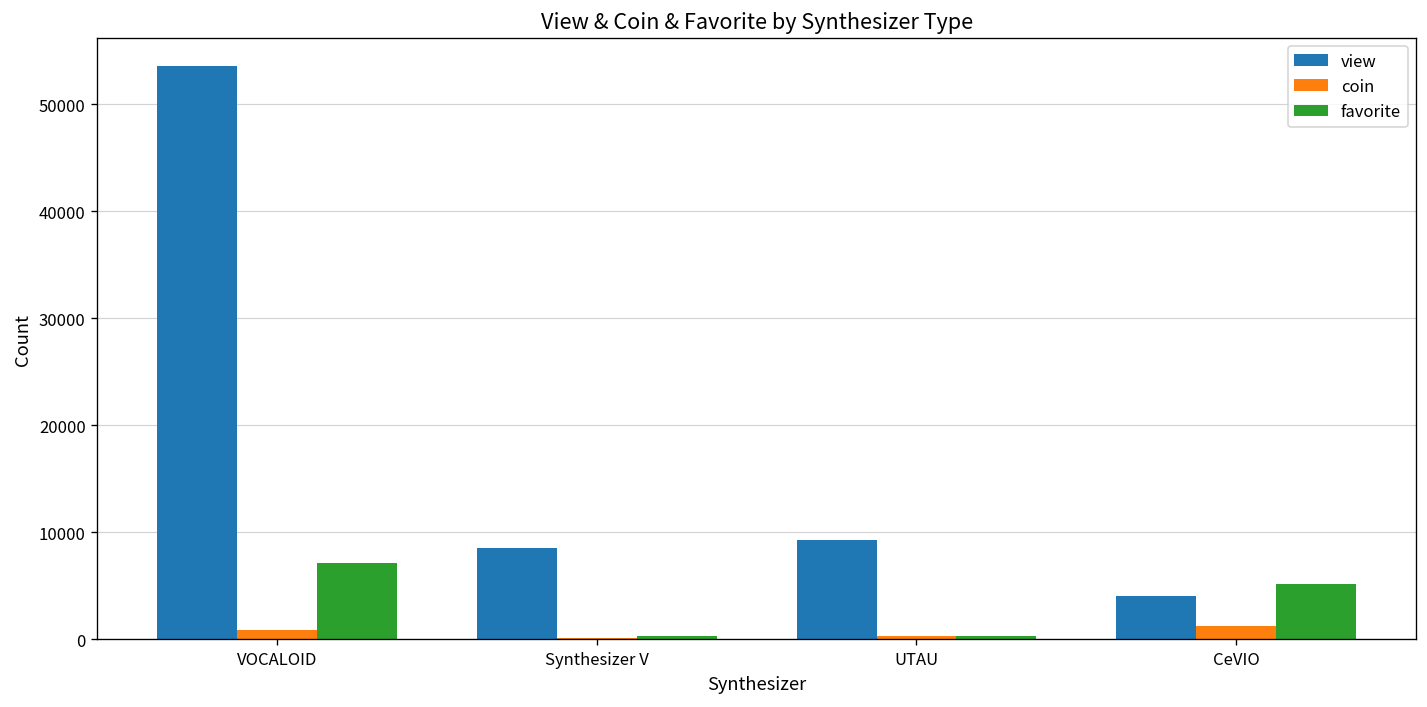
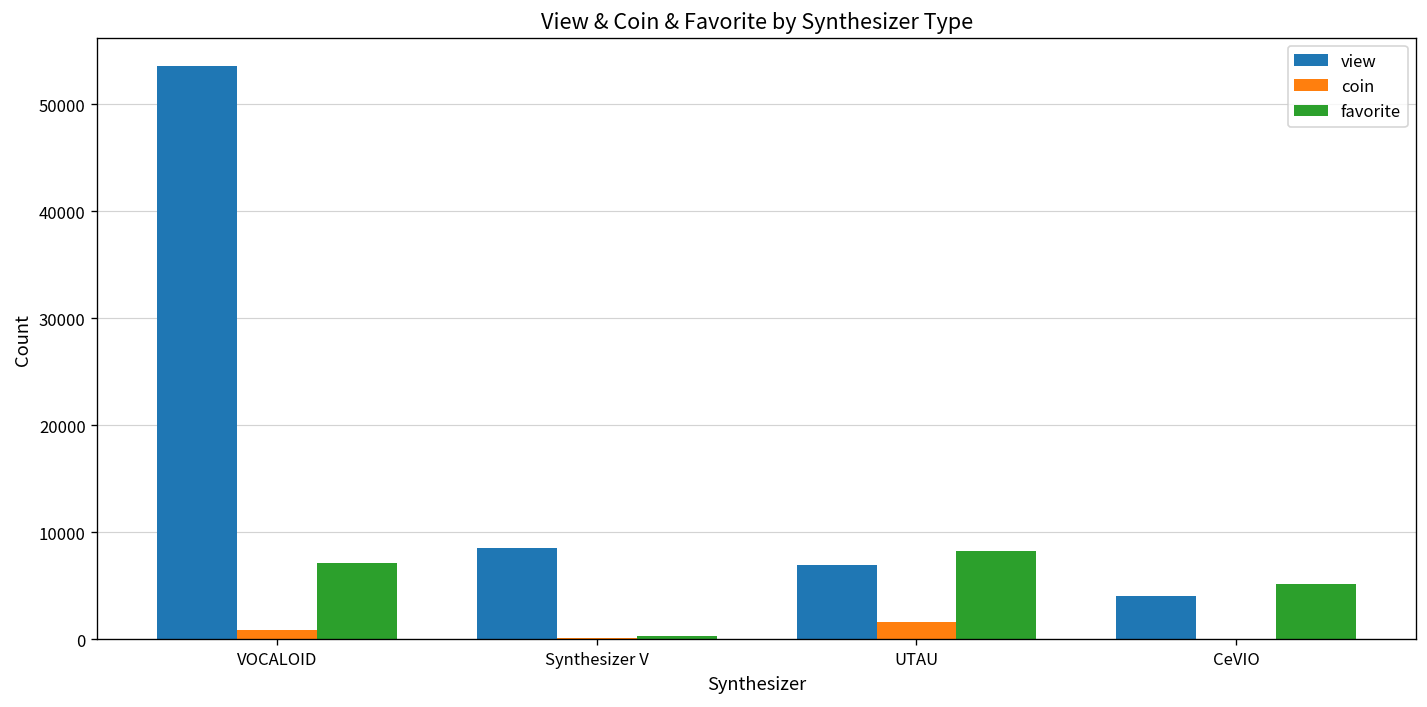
  {
    "view": {
      "VOCALOID": 54000,
      "Synthesizer V": 9000,
-     "UTAU": 9000,
+     "UTAU": 7000,
      "CeVIO": 4000
    },
    "coin": {
      "VOCALOID": 1000,
-     "UTAU": 0,
-     "CeVIO": 1000
+     "UTAU": 2000,
+     "CeVIO": 0
    },
    "favorite": {
      "VOCALOID": 7000,
      "Synthesizer V": 0,
-     "UTAU": 0,
+     "UTAU": 8000,
      "CeVIO": 5000
    }
  }
